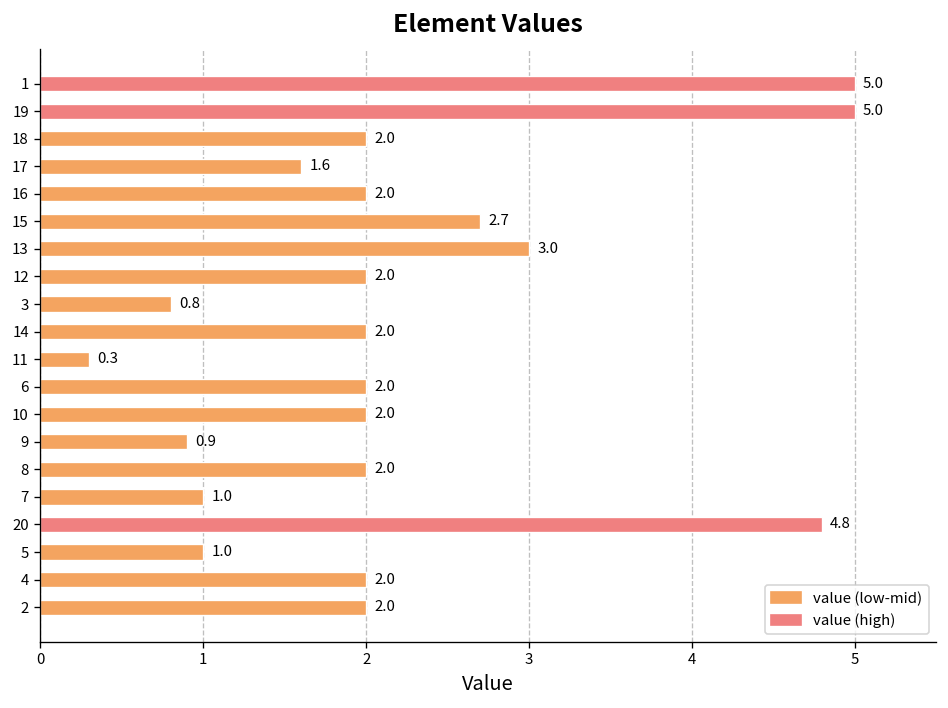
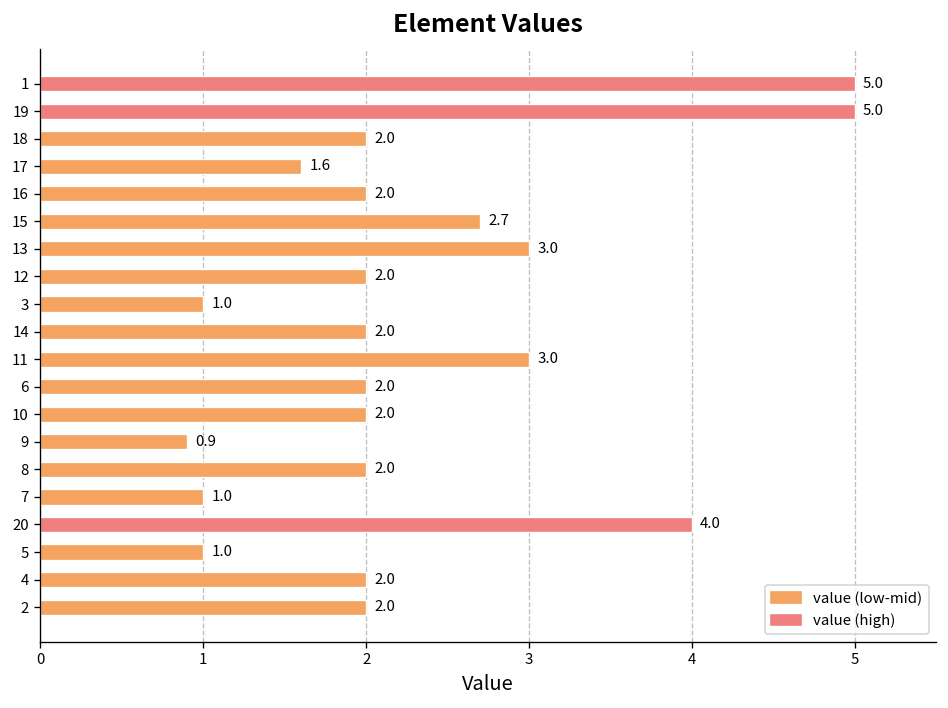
  {
    "1": 5.0,
    "19": 5.0,
    "18": 2.0,
    "17": 1.6,
    "16": 2.0,
    "15": 2.7,
    "13": 3.0,
    "12": 2.0,
-   "3": 0.8,
+   "3": 1.0,
    "14": 2.0,
-   "11": 0.3,
+   "11": 3.0,
    "6": 2.0,
    "10": 2.0,
    "9": 0.9,
    "8": 2.0,
    "7": 1.0,
-   "20": 4.8,
+   "20": 4.0,
    "5": 1.0,
    "4": 2.0,
    "2": 2.0
  }
